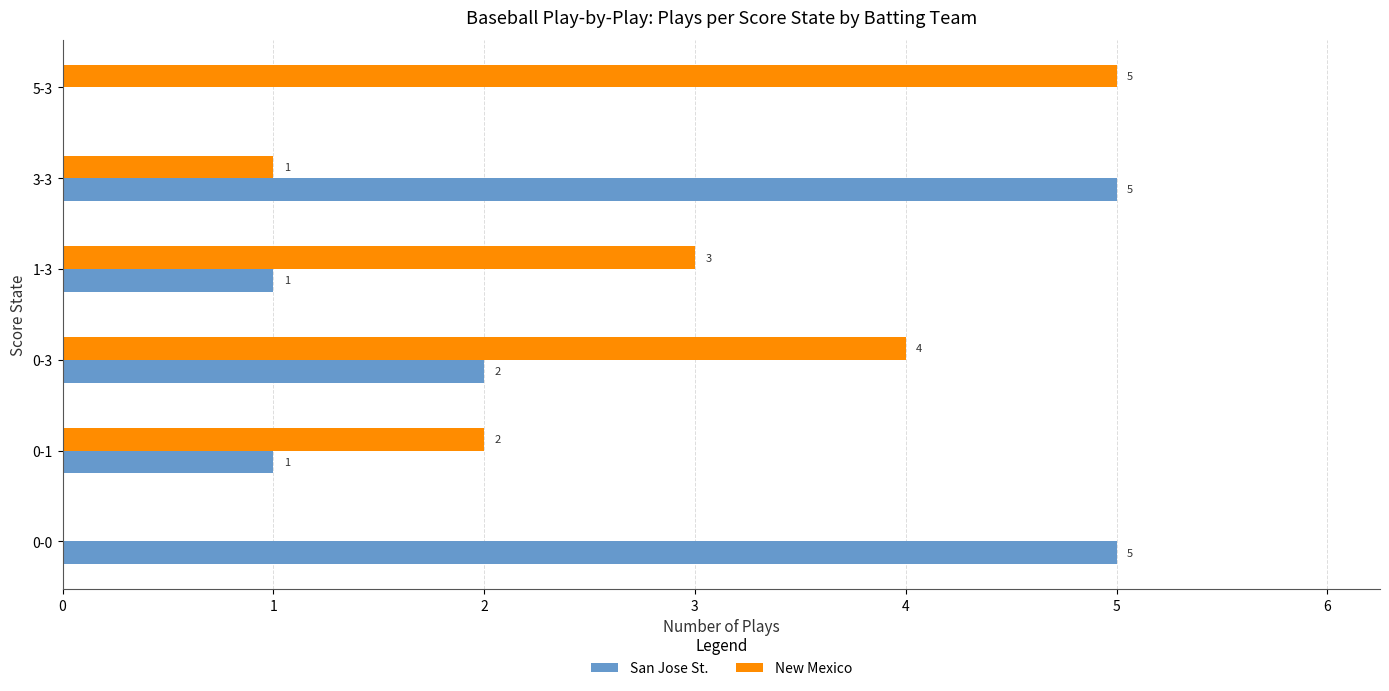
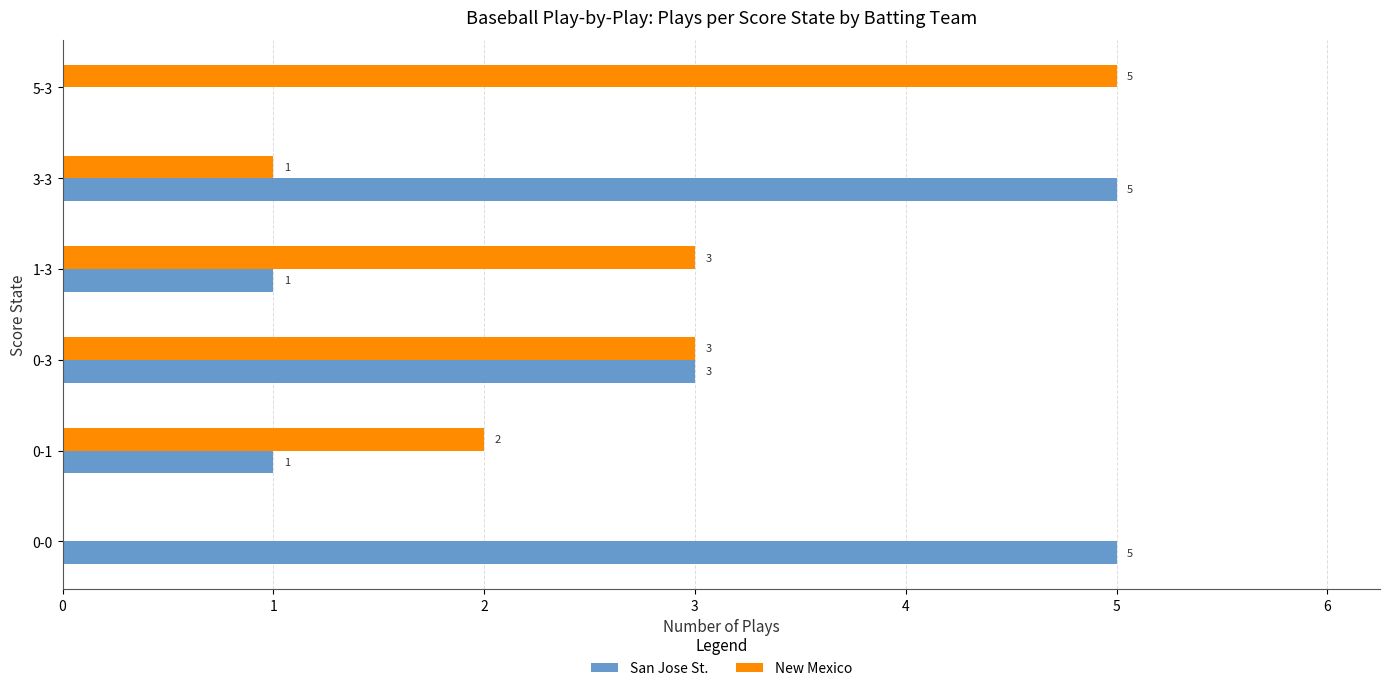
  {
    "San Jose St.": {
      "3-3": 5,
      "1-3": 1,
-     "0-3": 2,
+     "0-3": 3,
      "0-1": 1,
      "0-0": 5
    },
    "New Mexico": {
      "5-3": 5,
      "3-3": 1,
      "1-3": 3,
-     "0-3": 4,
+     "0-3": 3,
      "0-1": 2
    }
  }
